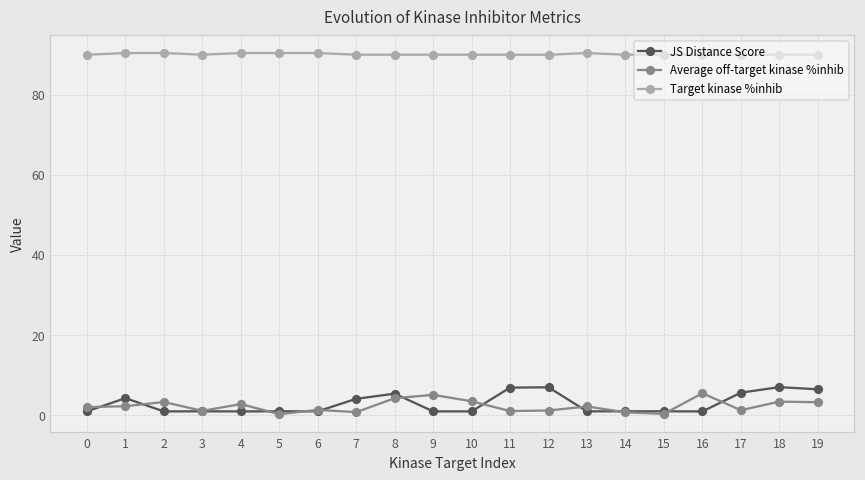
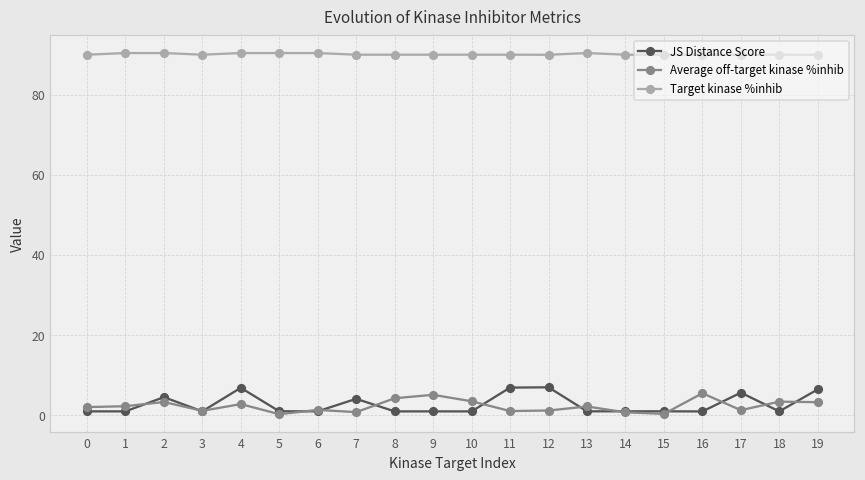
  {
    "JS Distance Score": {
      "0": 1,
-     "1": 4,
-     "2": 1,
-     "4": 1,
+     "1": 1,
+     "2": 5,
+     "4": 7,
      "5": 1,
      "7": 4,
-     "8": 5,
+     "8": 1,
      "9": 1,
      "10": 1,
      "11": 7,
      "12": 7,
      "13": 1,
      "16": 1,
      "17": 6,
-     "18": 7,
+     "18": 1,
      "19": 6
    }
  }
